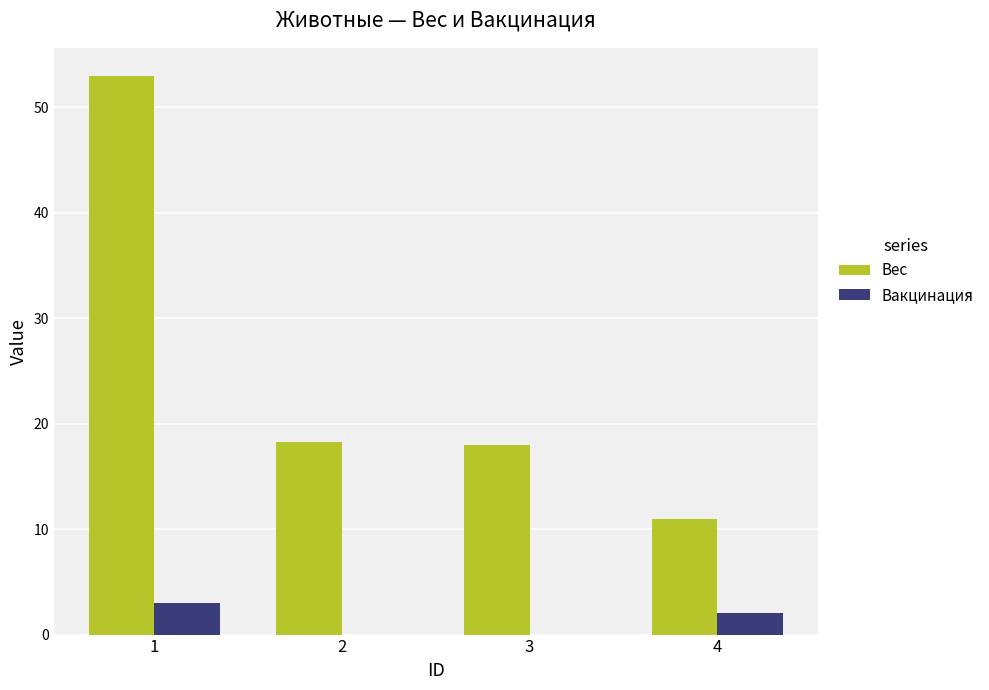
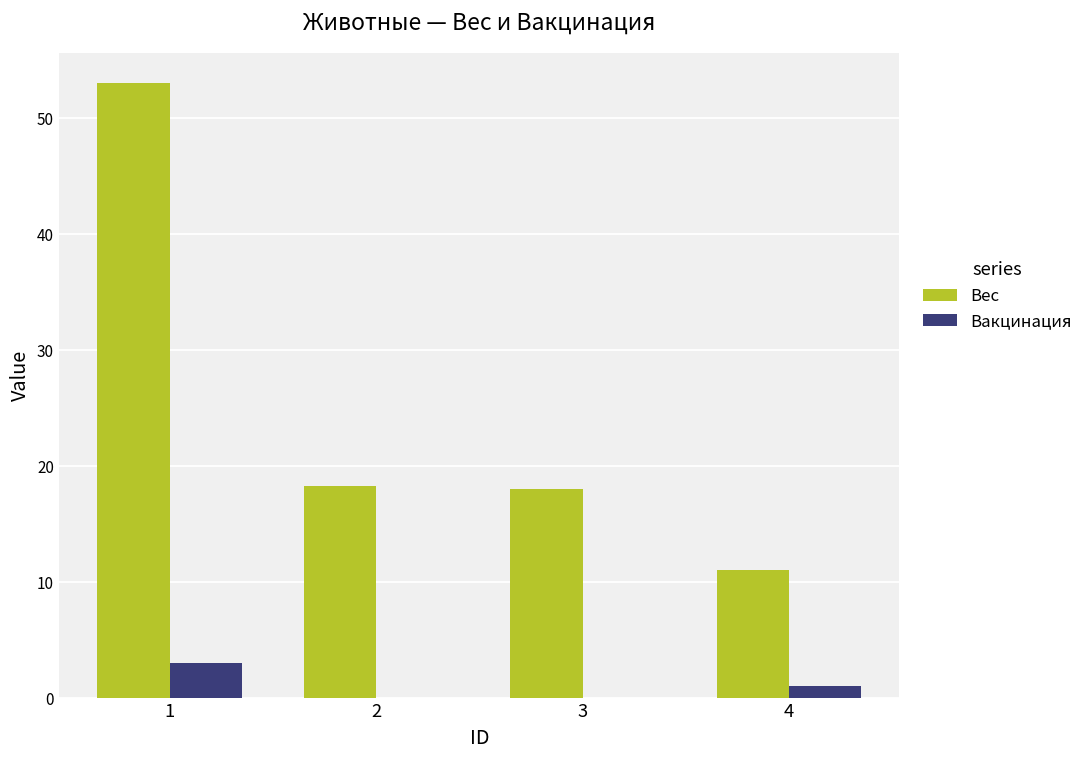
  {
    "Вес": {
      "1": 53,
      "2": 18.3,
      "3": 18,
      "4": 11
    },
    "Вакцинация": {
      "1": 3,
      "2": 0,
      "3": 0,
-     "4": 2
+     "4": 1
    }
  }
